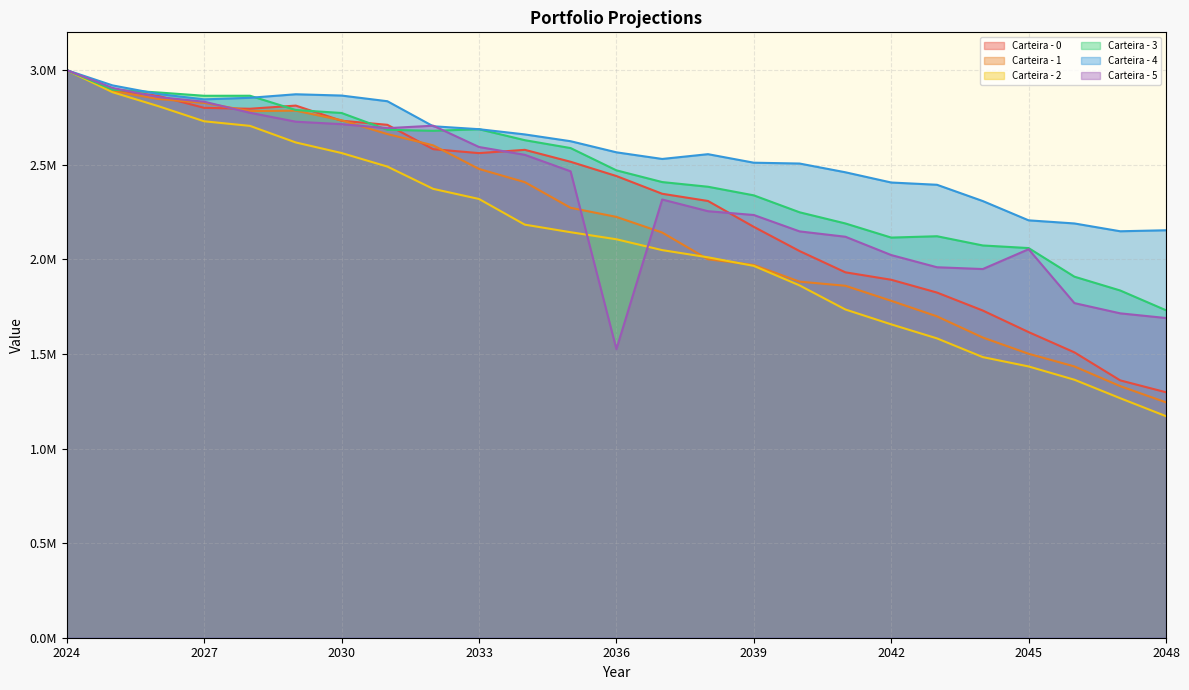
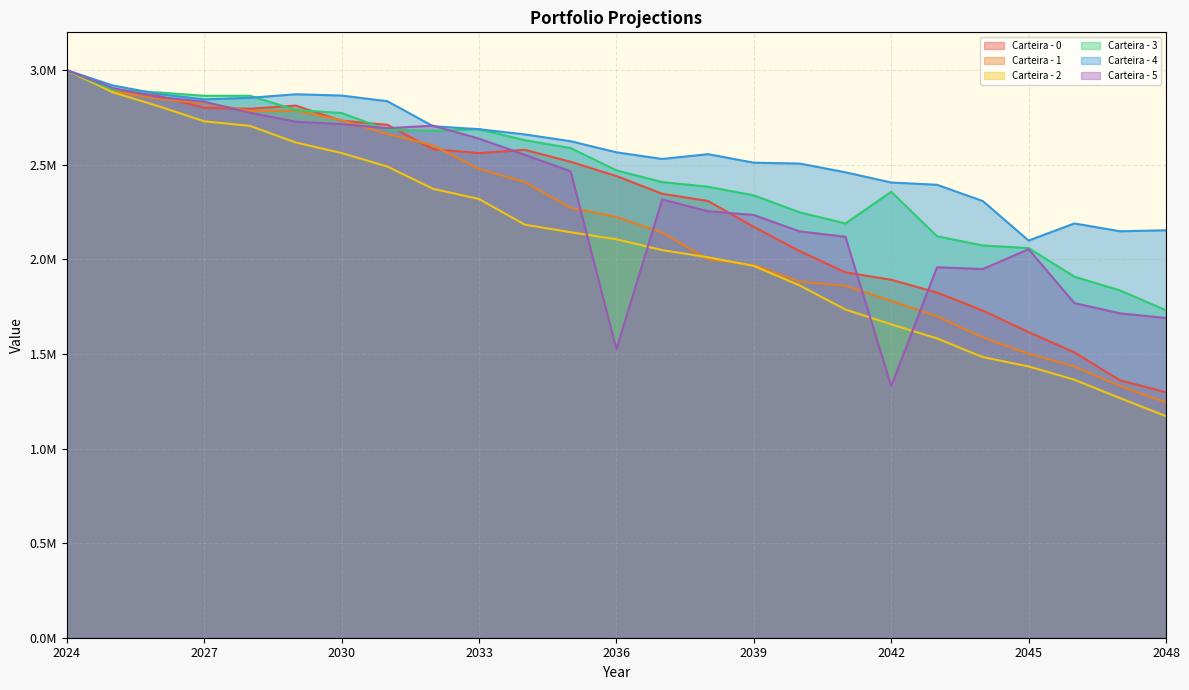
  {
    "Carteira - 3": {
      "2027": 2860000,
      "2030": 2770000,
      "2036": 2470000,
      "2039": 2340000,
-     "2042": 2120000,
+     "2042": 2360000,
      "2048": 1730000
    },
    "Carteira - 4": {
      "2030": 2870000,
      "2036": 2570000,
      "2039": 2510000,
      "2042": 2410000,
-     "2045": 2210000,
+     "2045": 2100000,
      "2048": 2150000
    },
    "Carteira - 5": {
      "2030": 2710000,
-     "2033": 2590000,
+     "2033": 2640000,
      "2036": 1530000,
      "2039": 2230000,
-     "2042": 2020000,
+     "2042": 1330000,
      "2048": 1690000
    }
  }
